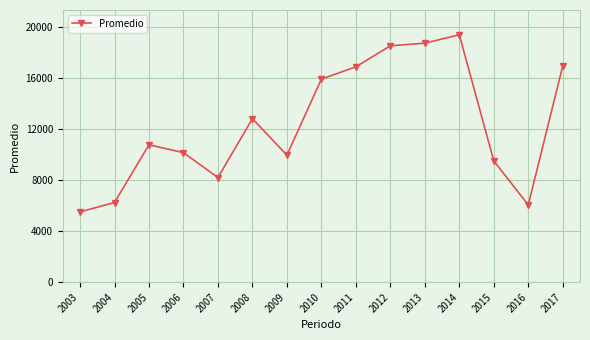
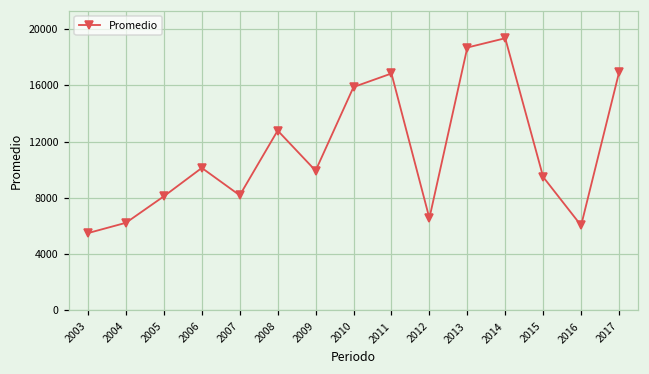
  {
    "2003": 5500,
    "2004": 6200,
-   "2005": 10800,
+   "2005": 8100,
    "2006": 10100,
    "2007": 8200,
    "2008": 12800,
    "2009": 9900,
    "2010": 15900,
    "2011": 16900,
-   "2012": 18500,
+   "2012": 6600,
    "2013": 18700,
    "2014": 19400,
    "2015": 9500,
    "2016": 6000,
    "2017": 16900
  }
